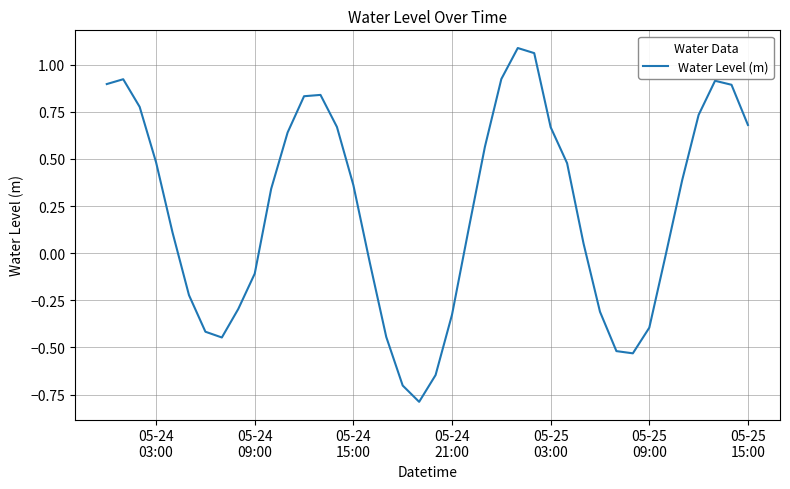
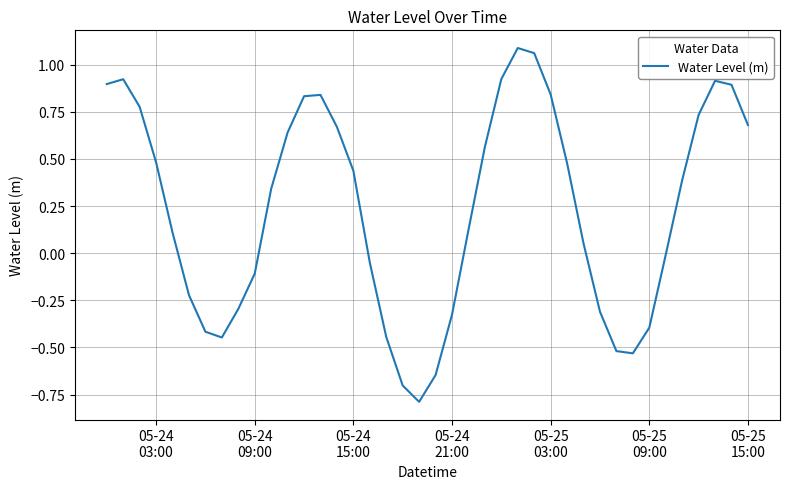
  {
    "05-24 03:00": 0.48,
    "05-24 09:00": -0.11,
-   "05-24 15:00": 0.36,
+   "05-24 15:00": 0.44,
    "05-24 21:00": -0.33,
-   "05-25 03:00": 0.67,
+   "05-25 03:00": 0.84,
    "05-25 09:00": -0.39,
    "05-25 15:00": 0.68
  }
